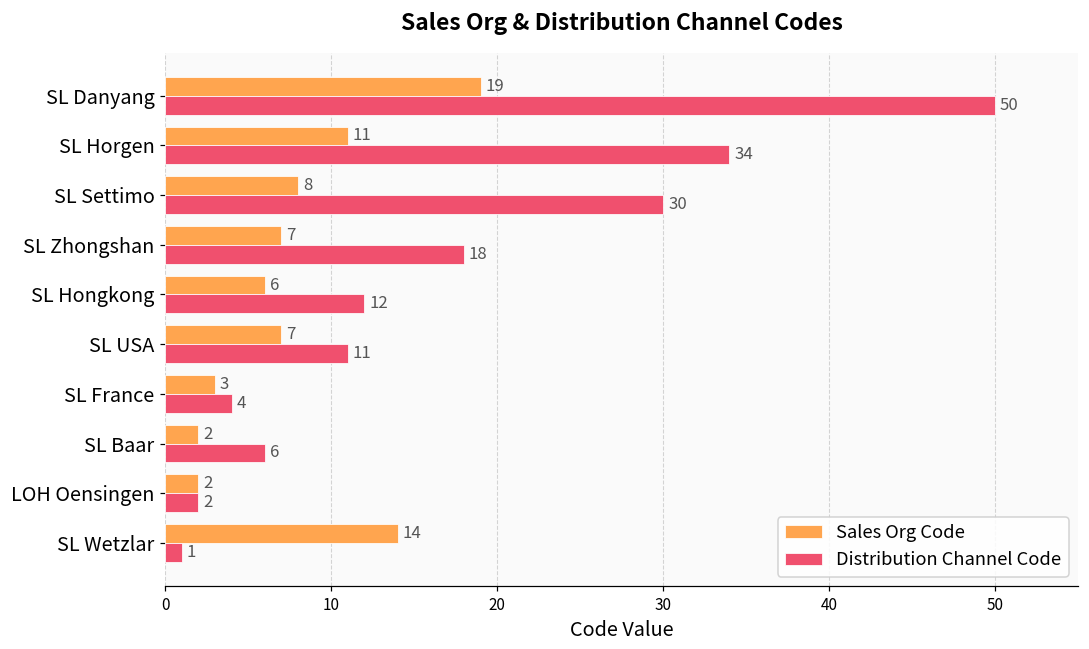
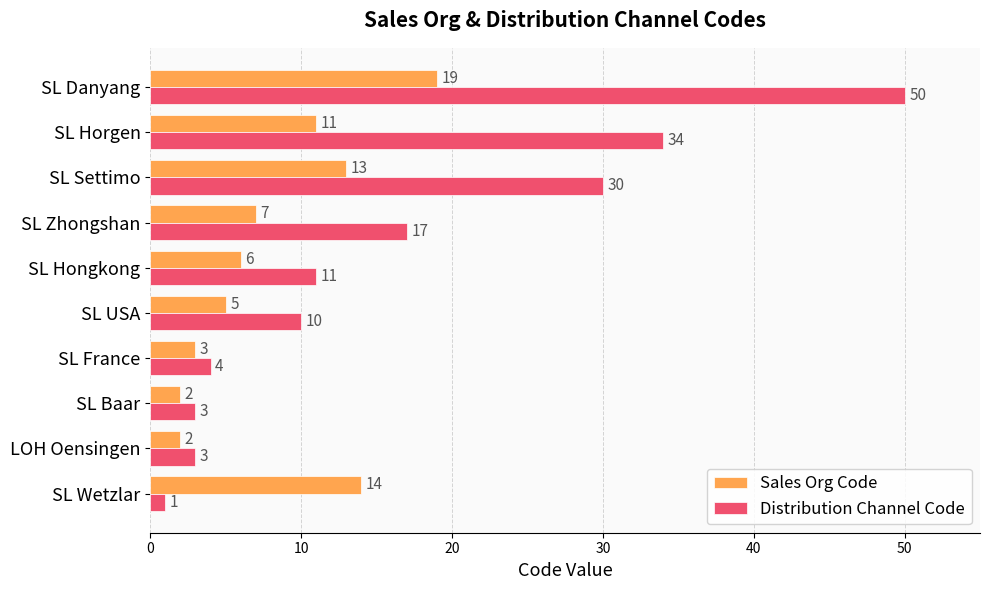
  {
    "Sales Org Code": {
      "SL Danyang": 19,
      "SL Horgen": 11,
-     "SL Settimo": 8,
+     "SL Settimo": 13,
      "SL Zhongshan": 7,
      "SL Hongkong": 6,
-     "SL USA": 7,
+     "SL USA": 5,
      "SL France": 3,
      "SL Baar": 2,
      "LOH Oensingen": 2,
      "SL Wetzlar": 14
    },
    "Distribution Channel Code": {
      "SL Danyang": 50,
      "SL Horgen": 34,
      "SL Settimo": 30,
-     "SL Zhongshan": 18,
-     "SL Hongkong": 12,
-     "SL USA": 11,
+     "SL Zhongshan": 17,
+     "SL Hongkong": 11,
+     "SL USA": 10,
      "SL France": 4,
-     "SL Baar": 6,
-     "LOH Oensingen": 2,
+     "SL Baar": 3,
+     "LOH Oensingen": 3,
      "SL Wetzlar": 1
    }
  }
